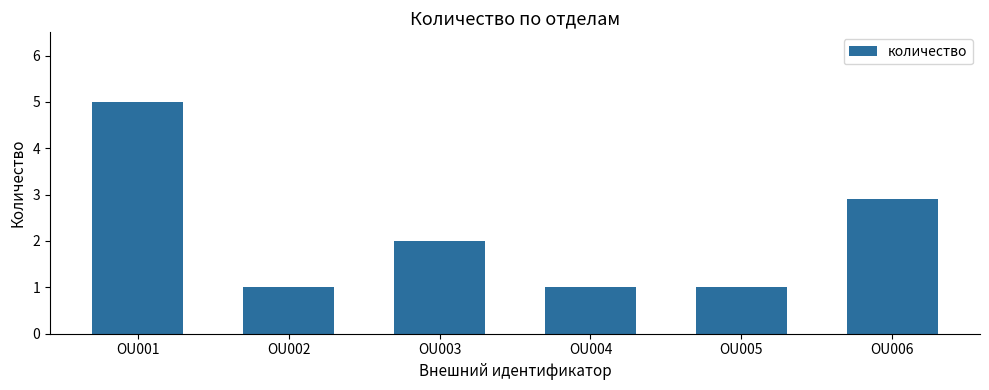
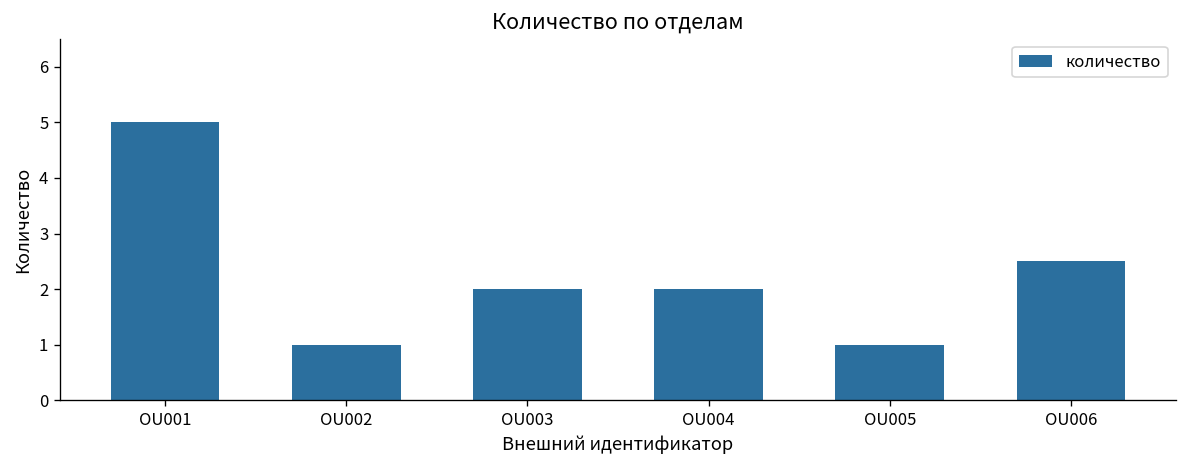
  {
    "OU001": 5.0,
    "OU002": 1.0,
    "OU003": 2.0,
-   "OU004": 1,
+   "OU004": 2,
    "OU005": 1.0,
-   "OU006": 2.9
+   "OU006": 2.5
  }
